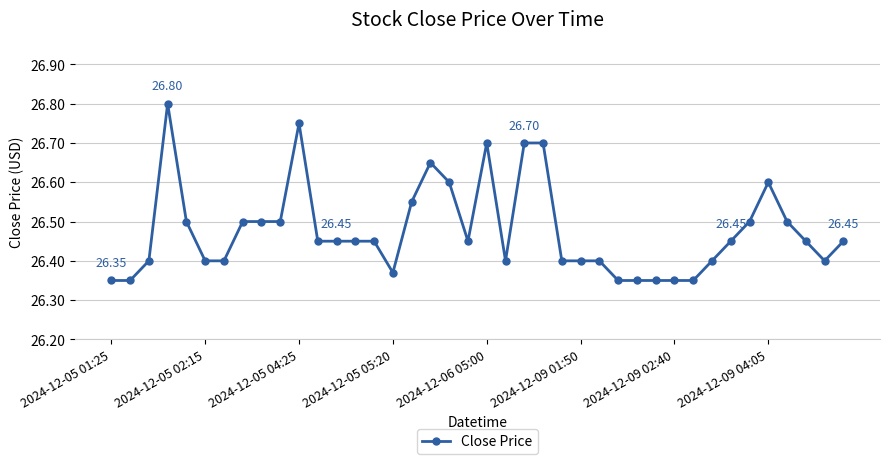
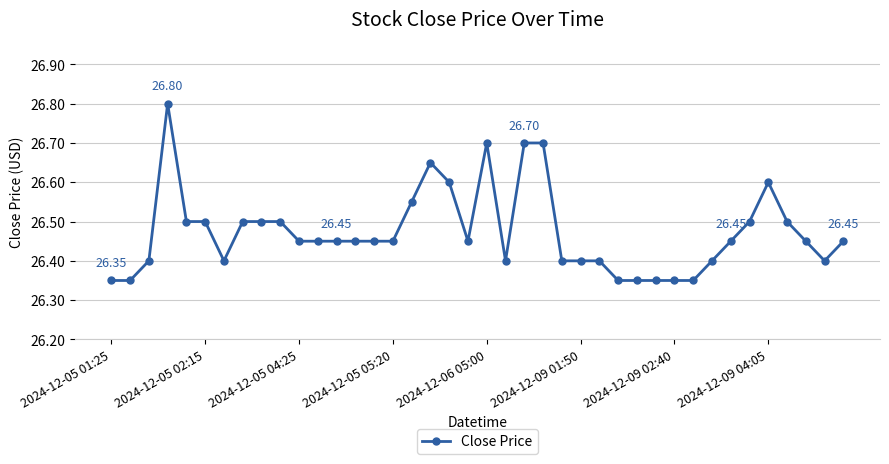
  {
-   "2024-12-05 02:15": 26.4,
-   "2024-12-05 04:25": 26.75,
-   "2024-12-05 05:20": 26.37,
+   "2024-12-05 02:15": 26.5,
+   "2024-12-05 04:25": 26.45,
+   "2024-12-05 05:20": 26.45,
    "2024-12-06 05:00": 26.70,
    "2024-12-09 01:50": 26.40,
    "2024-12-09 02:40": 26.35,
    "2024-12-09 04:05": 26.60
  }
